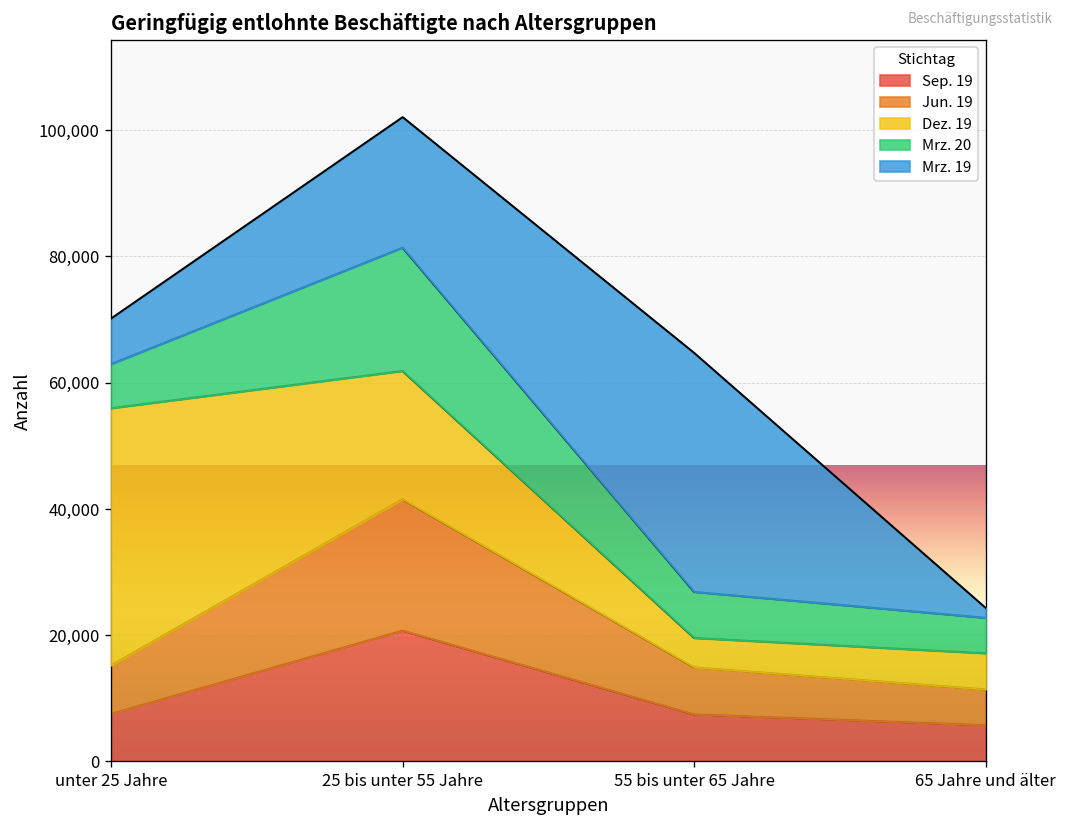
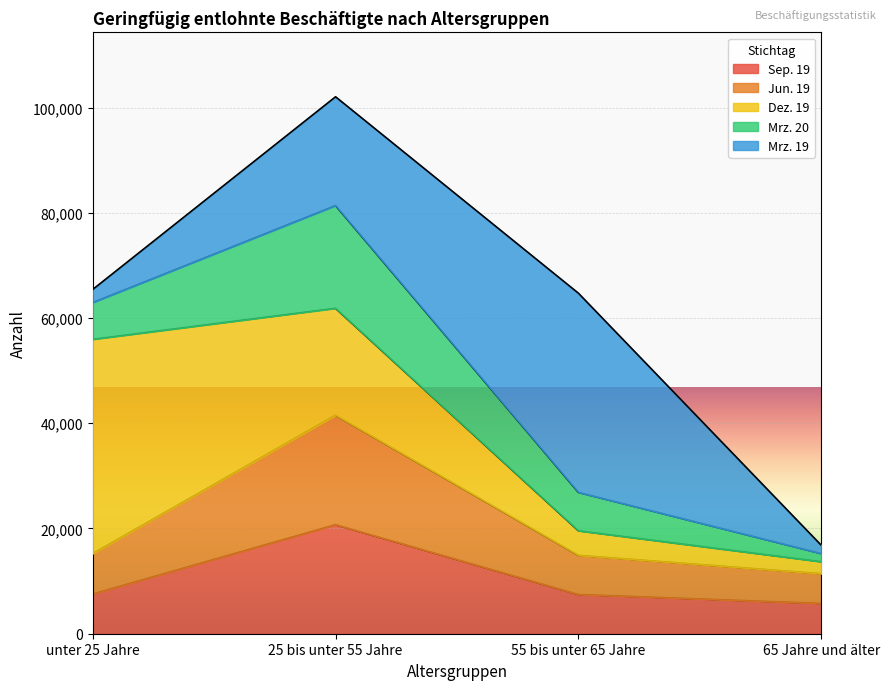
  {
    "Dez. 19": {
      "unter 25 Jahre": "41,000",
      "25 bis unter 55 Jahre": "20,000",
      "55 bis unter 65 Jahre": "5,000",
-     "65 Jahre und älter": "6,000"
+     "65 Jahre und älter": "2,000"
    },
    "Mrz. 20": {
      "unter 25 Jahre": "7,000",
      "25 bis unter 55 Jahre": "20,000",
      "55 bis unter 65 Jahre": "7,000",
-     "65 Jahre und älter": "6,000"
+     "65 Jahre und älter": "2,000"
    },
    "Mrz. 19": {
-     "unter 25 Jahre": "7,000",
+     "unter 25 Jahre": "2,000",
      "25 bis unter 55 Jahre": "21,000",
      "55 bis unter 65 Jahre": "38,000",
      "65 Jahre und älter": "2,000"
    }
  }
